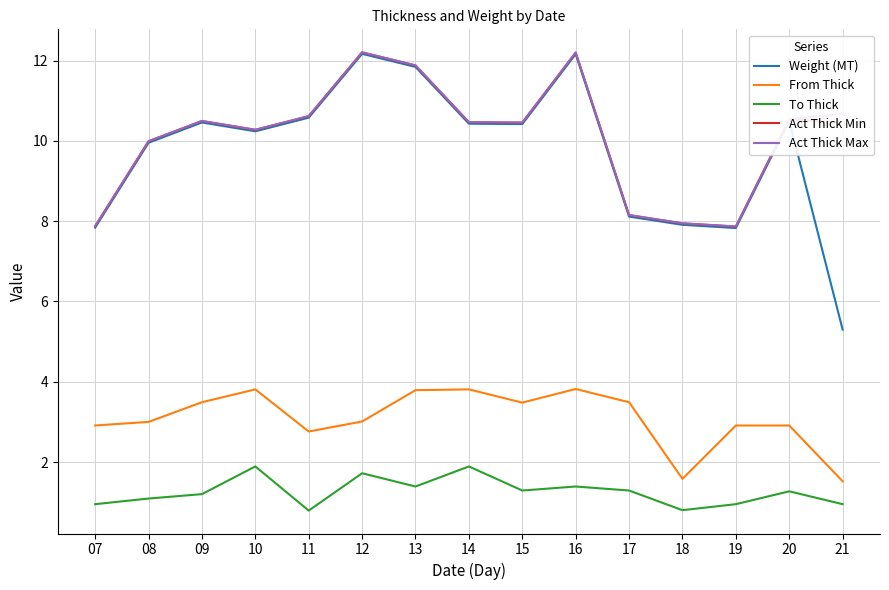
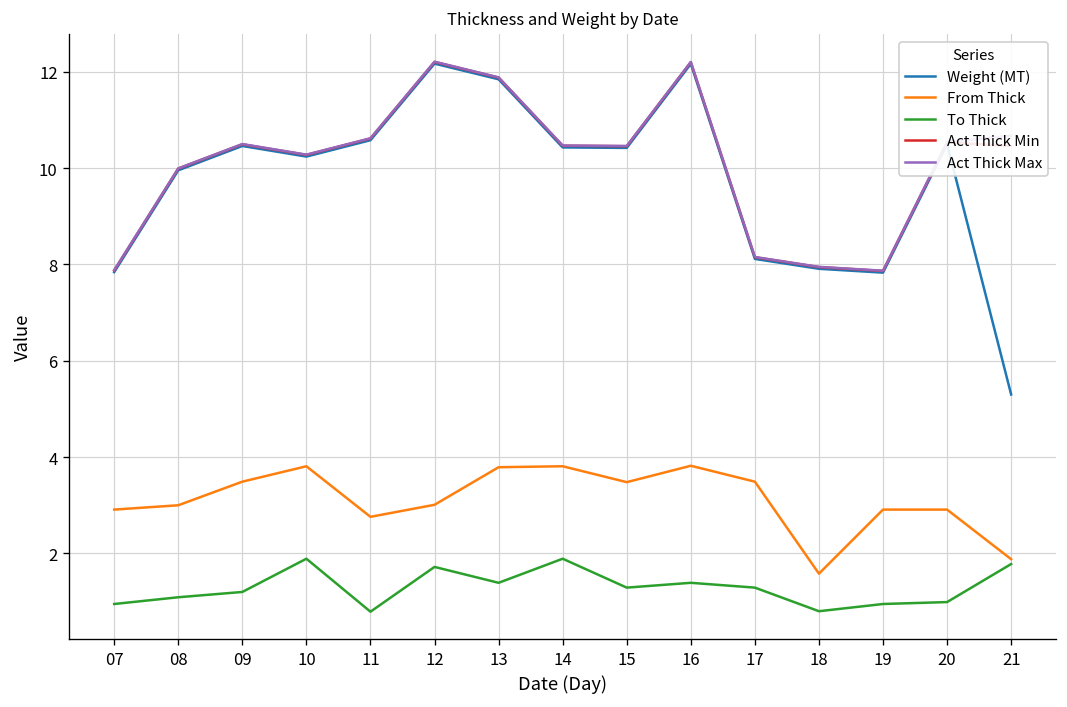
  {
    "Weight (MT)": {
      "21": 5.3
    },
    "From Thick": {
      "07": 2.9,
      "08": 3.0,
      "09": 3.5,
      "10": 3.8,
      "11": 2.8,
      "12": 3.0,
      "13": 3.8,
      "14": 3.8,
      "15": 3.5,
      "16": 3.8,
      "17": 3.5,
      "18": 1.6,
      "19": 2.9,
      "20": 2.9,
-     "21": 1.5
+     "21": 1.9
    },
    "To Thick": {
      "07": 1.0,
      "08": 1.1,
      "09": 1.2,
      "10": 1.9,
      "11": 0.8,
      "12": 1.7,
      "13": 1.4,
      "14": 1.9,
      "15": 1.3,
      "16": 1.4,
      "17": 1.3,
      "18": 0.8,
      "19": 1.0,
-     "20": 1.3,
-     "21": 1.0
+     "20": 1.0,
+     "21": 1.8
    }
  }
